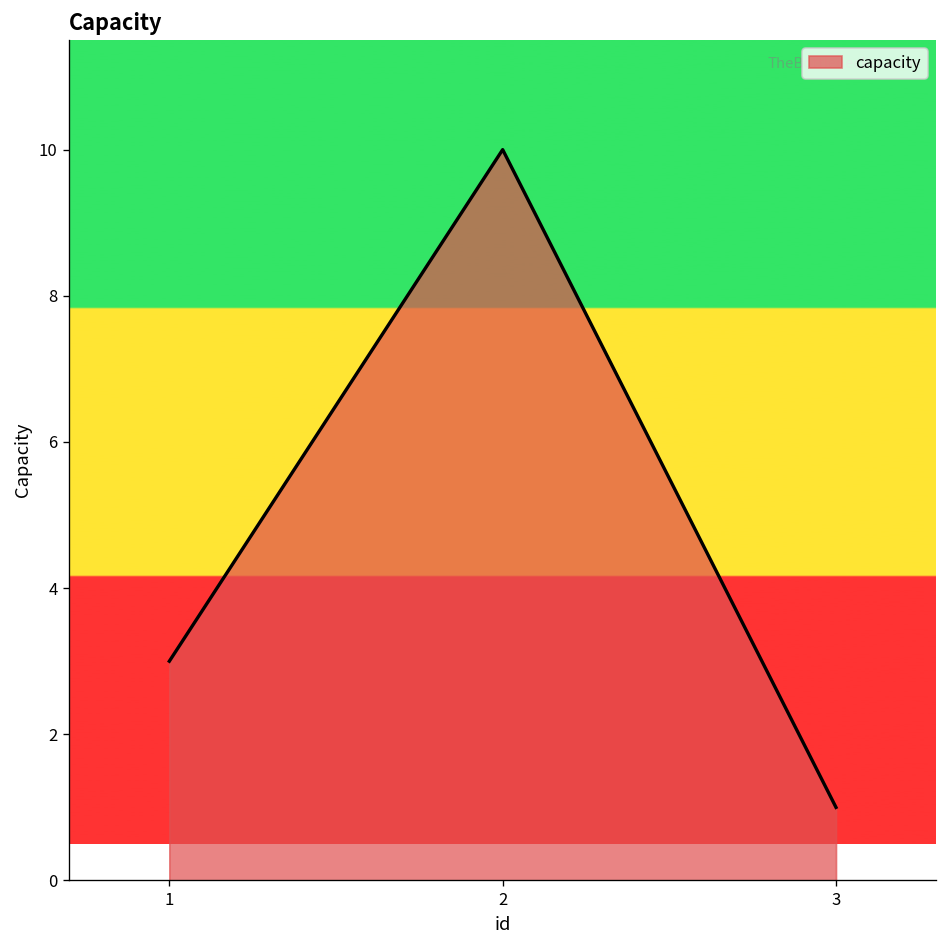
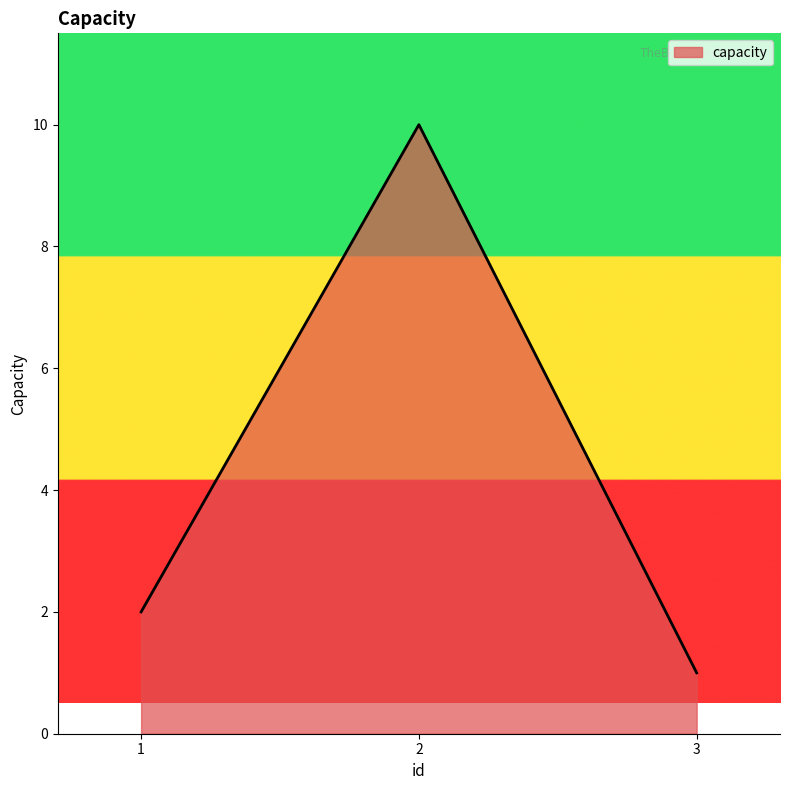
  {
-   "1": 3,
+   "1": 2,
    "2": 10,
    "3": 1
  }
